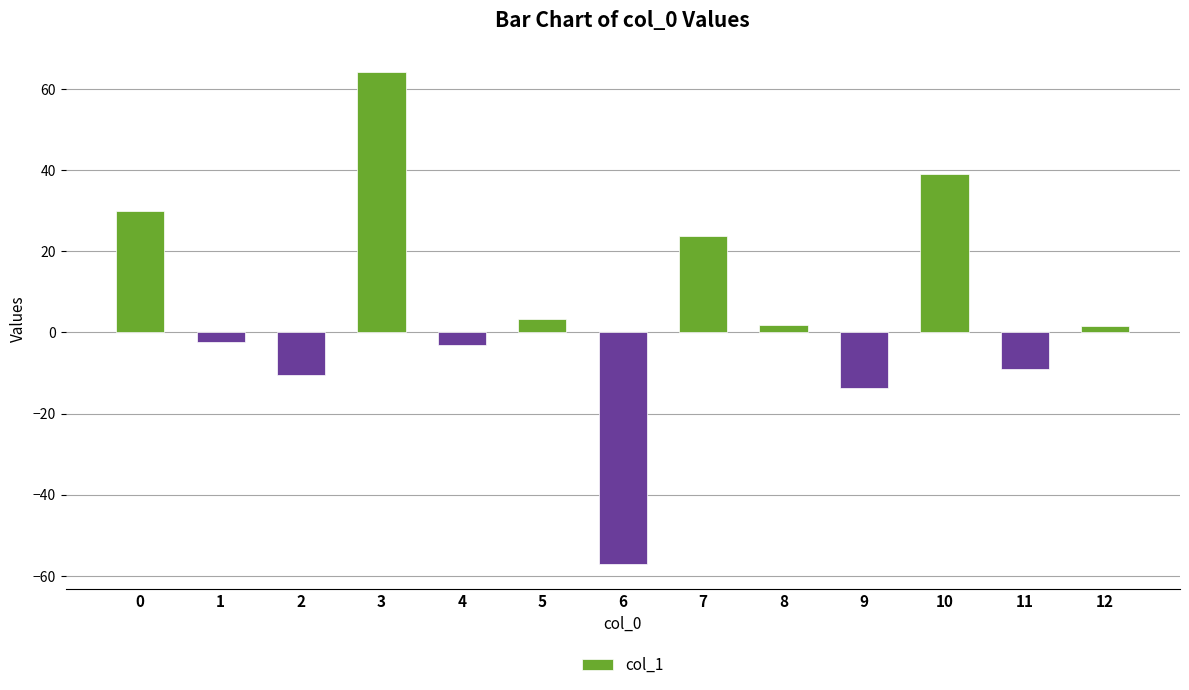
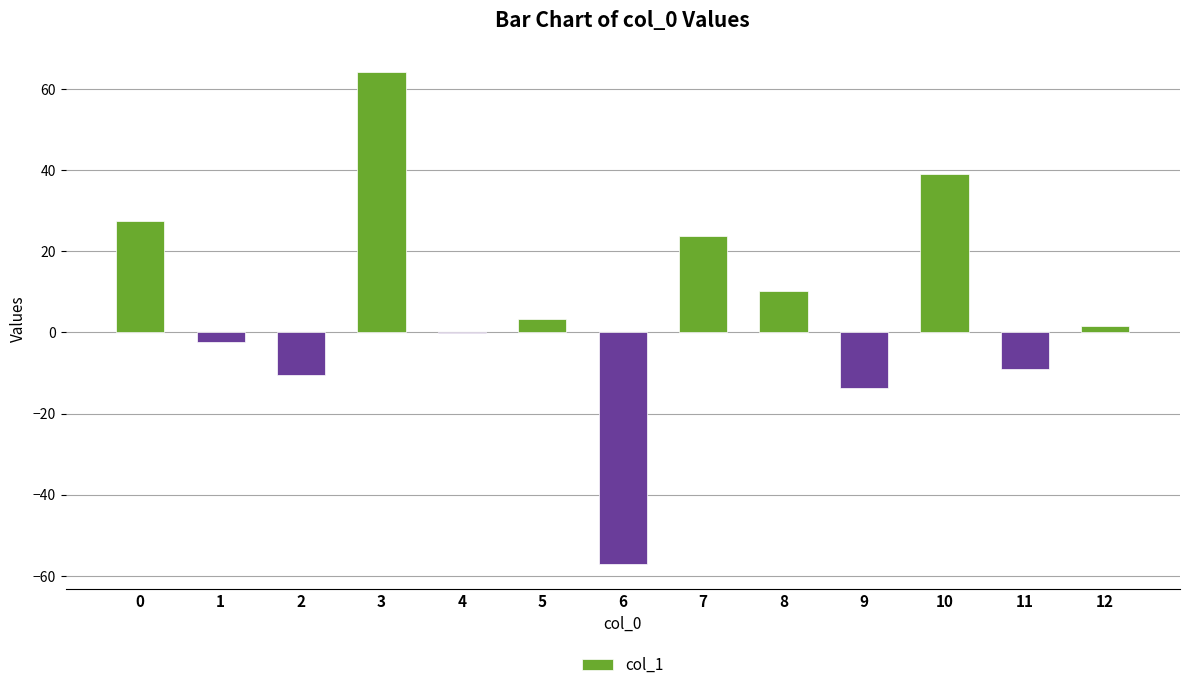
  {
-   "0": 30,
+   "0": 27,
    "1": -2,
    "2": -11,
    "3": 64,
-   "4": -3,
+   "4": 0,
    "5": 3,
    "6": -57,
    "7": 24,
-   "8": 2,
+   "8": 10,
    "9": -14,
    "10": 39,
    "11": -9,
    "12": 2
  }
